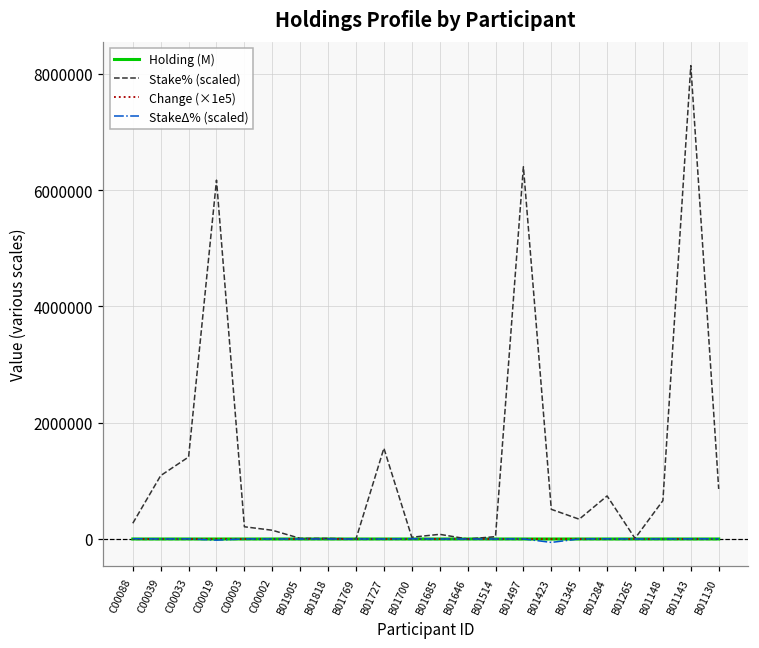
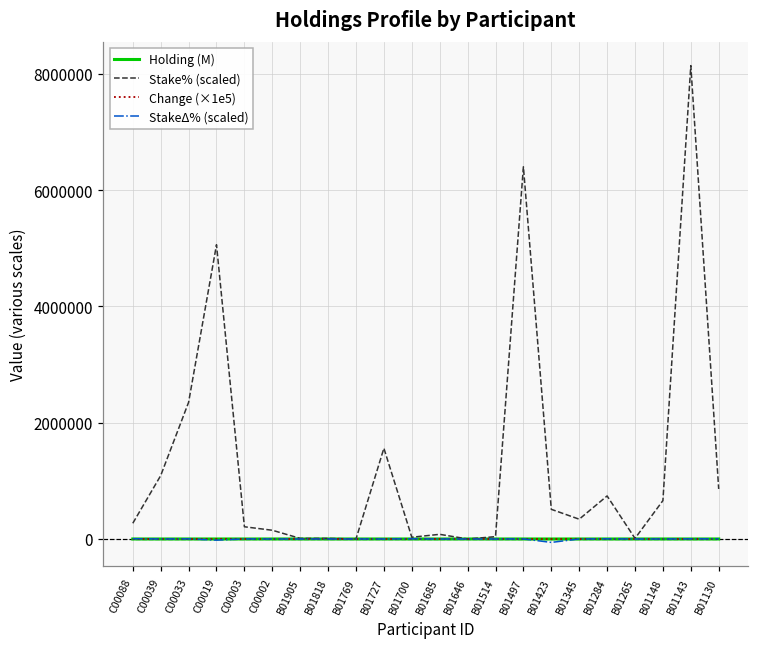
  {
    "Change (×1e5)": {
      "B01423": 0
    },
    "Stake% (scaled)": {
      "C00088": 300000,
      "C00039": 1100000,
-     "C00033": 1400000,
-     "C00019": 6200000,
+     "C00033": 2400000,
+     "C00019": 5100000,
      "C00003": 200000,
      "C00002": 200000,
      "B01727": 1600000,
      "B01685": 100000,
      "B01497": 6400000,
      "B01423": 500000,
      "B01345": 300000,
      "B01284": 700000,
      "B01148": 700000,
      "B01143": 8100000,
      "B01130": 900000
    },
    "StakeΔ% (scaled)": {
      "B01423": -100000
    }
  }
